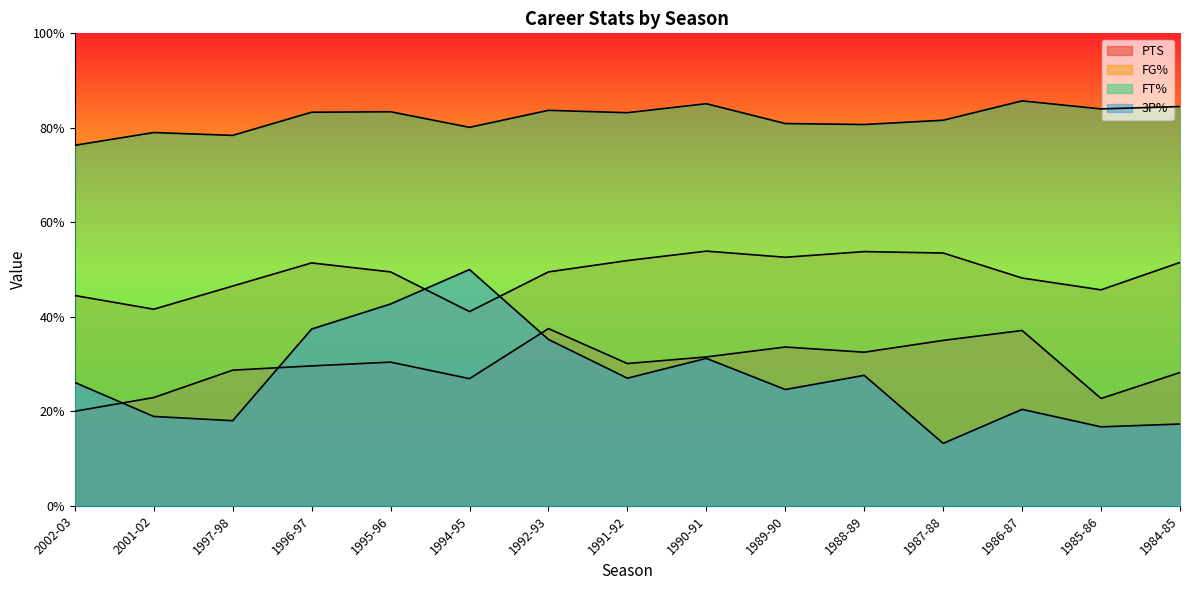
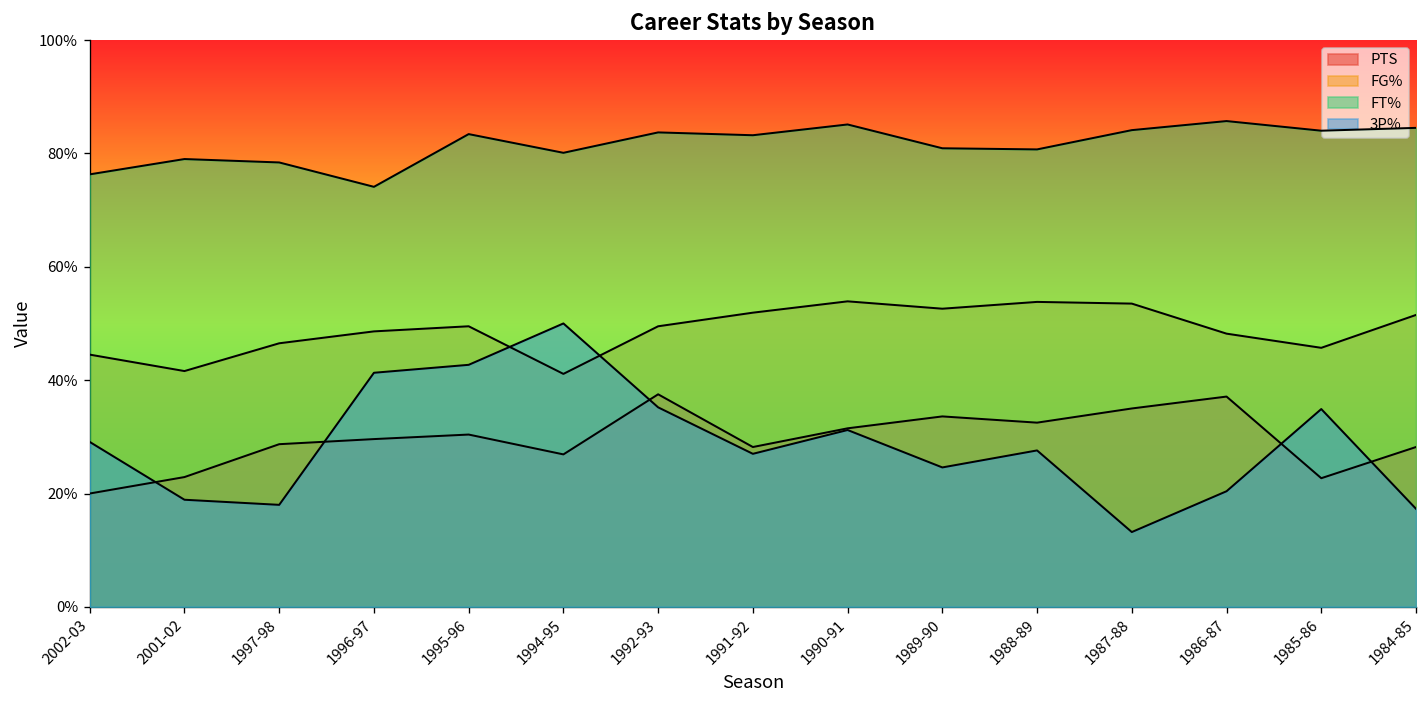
  {
    "PTS": {
      "2002-03": "20%",
      "2001-02": "23%",
      "1997-98": "29%",
      "1996-97": "30%",
      "1995-96": "30%",
      "1994-95": "27%",
      "1992-93": "38%",
-     "1991-92": "30%",
+     "1991-92": "28%",
      "1989-90": "34%",
      "1988-89": "33%",
      "1987-88": "35%",
      "1986-87": "37%",
      "1985-86": "23%",
      "1984-85": "28%"
    },
    "FG%": {
      "2002-03": "45%",
      "2001-02": "42%",
      "1997-98": "47%",
-     "1996-97": "51%",
+     "1996-97": "49%",
      "1995-96": "50%",
      "1994-95": "41%",
      "1992-93": "50%",
      "1991-92": "52%",
      "1990-91": "54%",
      "1989-90": "53%",
      "1988-89": "54%",
      "1987-88": "54%",
      "1986-87": "48%",
      "1985-86": "46%",
      "1984-85": "52%"
    },
    "FT%": {
      "2002-03": "76%",
      "2001-02": "79%",
      "1997-98": "78%",
-     "1996-97": "83%",
+     "1996-97": "74%",
      "1995-96": "83%",
      "1994-95": "80%",
      "1992-93": "84%",
      "1991-92": "83%",
      "1990-91": "85%",
      "1989-90": "81%",
      "1988-89": "81%",
-     "1987-88": "82%",
+     "1987-88": "84%",
      "1986-87": "86%",
      "1985-86": "84%",
      "1984-85": "85%"
    },
    "3P%": {
-     "2002-03": "26%",
+     "2002-03": "29%",
      "2001-02": "19%",
      "1997-98": "18%",
-     "1996-97": "37%",
+     "1996-97": "41%",
      "1995-96": "43%",
      "1994-95": "50%",
      "1992-93": "35%",
      "1991-92": "27%",
      "1989-90": "25%",
      "1988-89": "28%",
      "1987-88": "13%",
      "1986-87": "20%",
-     "1985-86": "17%",
+     "1985-86": "35%",
      "1984-85": "17%"
    }
  }
